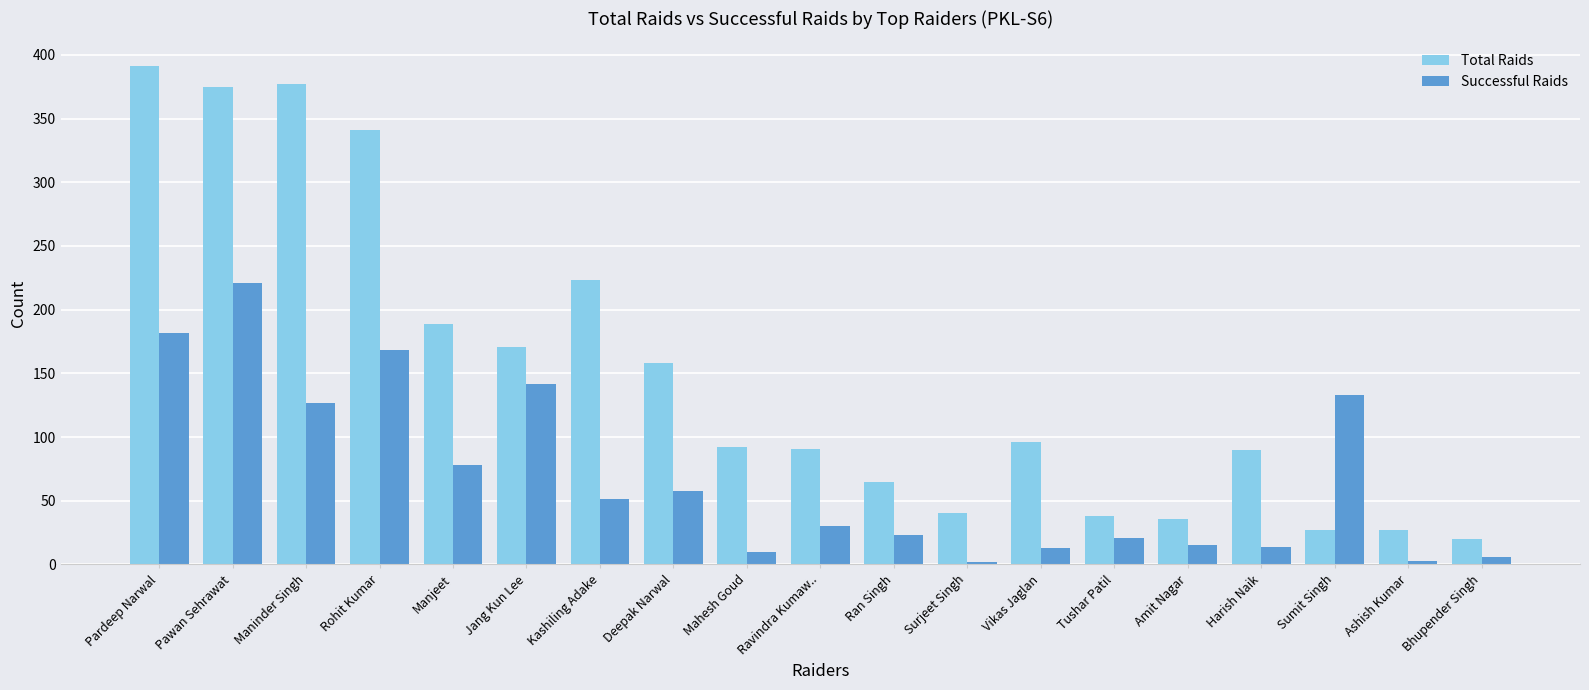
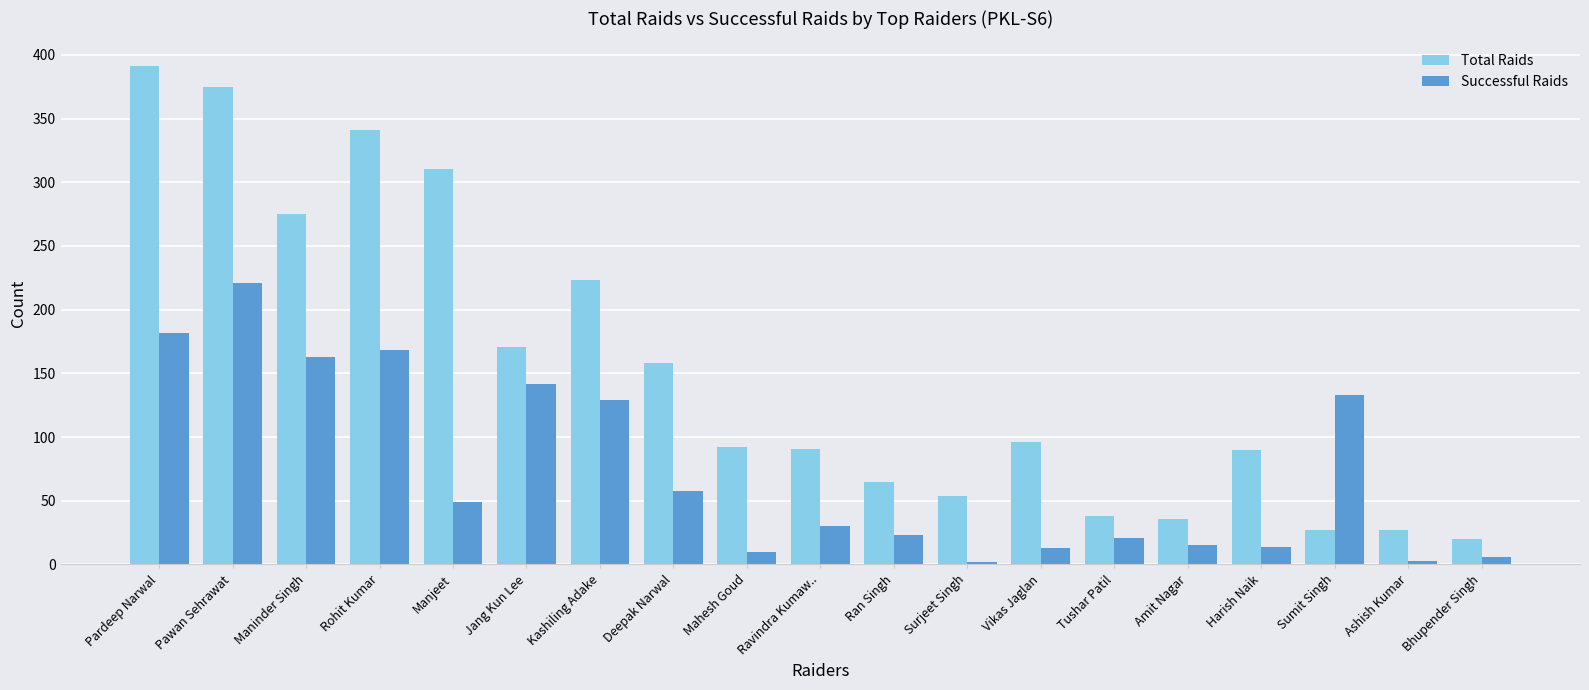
  {
    "Total Raids": {
      "Pardeep Narwal": 391,
      "Pawan Sehrawat": 375,
-     "Maninder Singh": 377,
+     "Maninder Singh": 275,
      "Rohit Kumar": 341,
-     "Manjeet": 189,
+     "Manjeet": 310,
      "Jang Kun Lee": 171,
      "Kashiling Adake": 223,
      "Deepak Narwal": 158,
      "Mahesh Goud": 92,
      "Ravindra Kumaw..": 91,
      "Ran Singh": 65,
-     "Surjeet Singh": 40,
+     "Surjeet Singh": 54,
      "Vikas Jaglan": 96,
      "Tushar Patil": 38,
      "Amit Nagar": 36,
      "Harish Naik": 90,
      "Sumit Singh": 27,
      "Ashish Kumar": 27,
      "Bhupender Singh": 20
    },
    "Successful Raids": {
      "Pardeep Narwal": 182,
      "Pawan Sehrawat": 221,
-     "Maninder Singh": 127,
+     "Maninder Singh": 163,
      "Rohit Kumar": 168,
-     "Manjeet": 78,
+     "Manjeet": 49,
      "Jang Kun Lee": 142,
-     "Kashiling Adake": 51,
+     "Kashiling Adake": 129,
      "Deepak Narwal": 58,
      "Mahesh Goud": 10,
      "Ravindra Kumaw..": 30,
      "Ran Singh": 23,
      "Surjeet Singh": 2,
      "Vikas Jaglan": 13,
      "Tushar Patil": 21,
      "Amit Nagar": 15,
      "Harish Naik": 14,
      "Sumit Singh": 133,
      "Ashish Kumar": 3,
      "Bhupender Singh": 6
    }
  }
